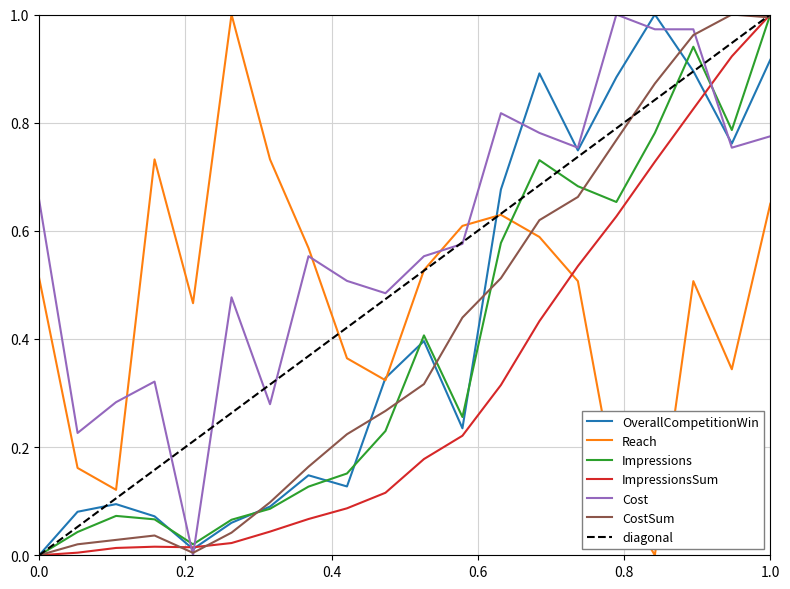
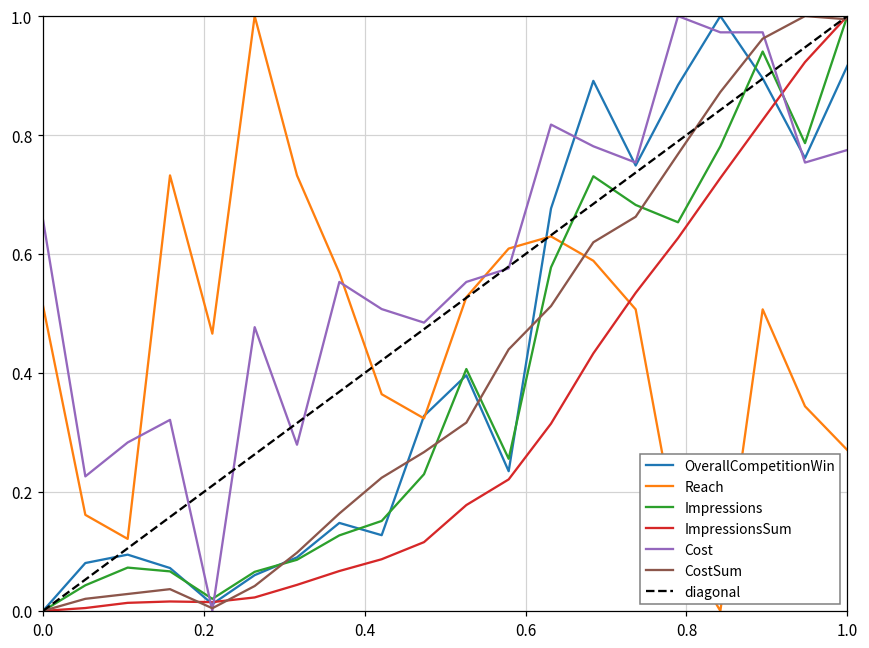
  {
    "OverallCompetitionWin": {
      "1.0": 0.92
    },
    "Reach": {
      "0.0": 0.51,
-     "1.0": 0.65
+     "1.0": 0.27
    },
    "Cost": {
      "0.0": 0.66,
      "1.0": 0.77
    },
    "CostSum": {
      "1.0": 0.99
    }
  }
